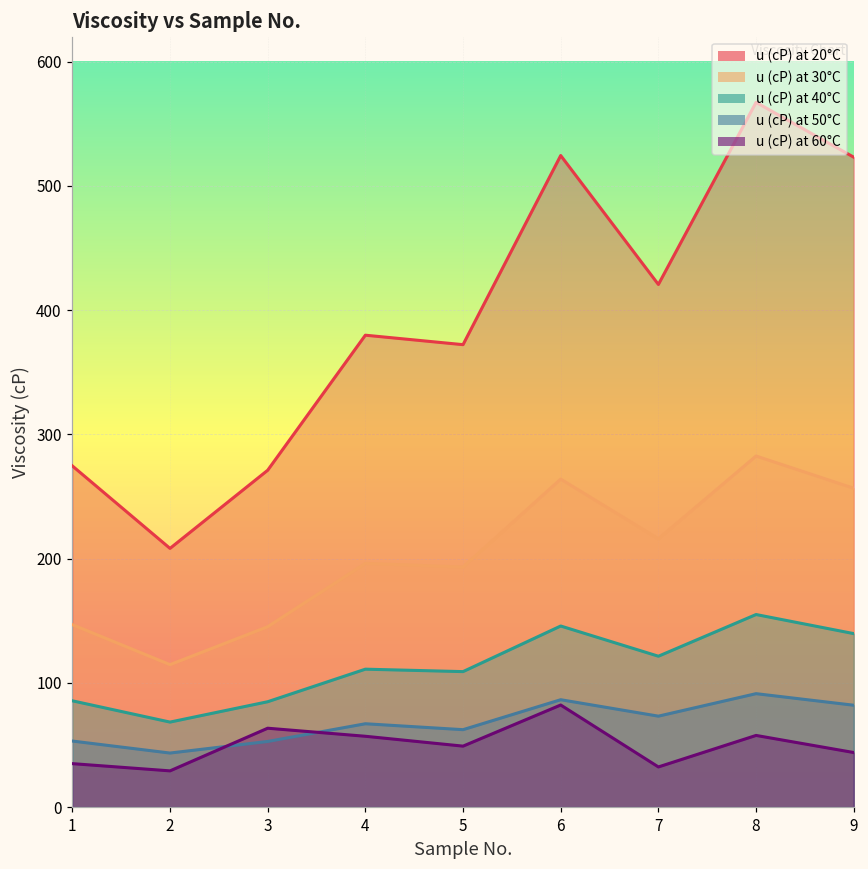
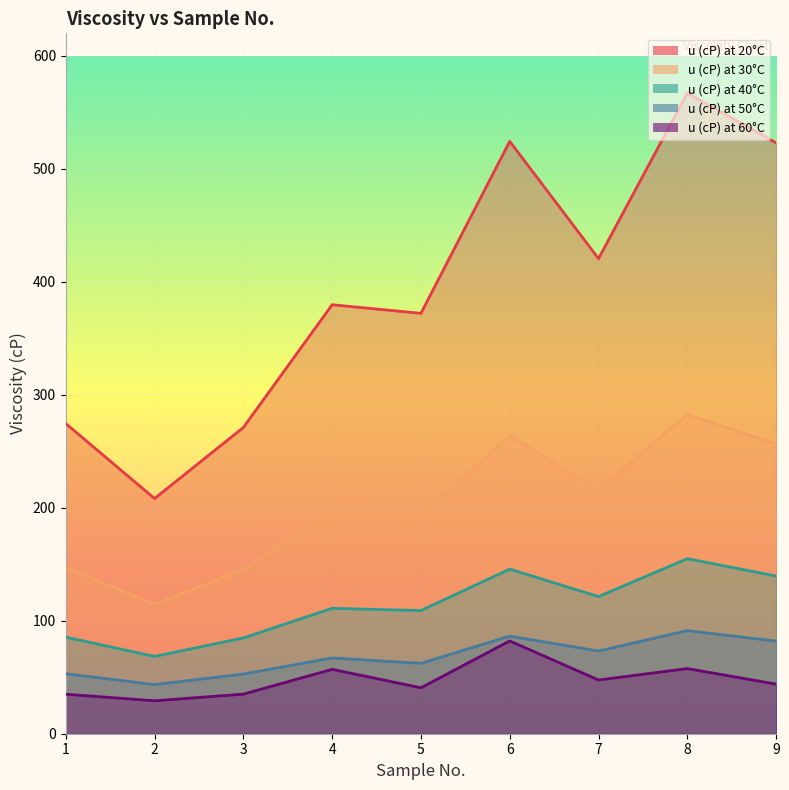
  {
    "u (cP) at 60°C": {
      "1": 35,
      "2": 29,
-     "3": 63,
+     "3": 35,
      "4": 57,
-     "5": 49,
+     "5": 41,
      "6": 82,
-     "7": 32,
+     "7": 48,
      "8": 58,
      "9": 44
    }
  }
